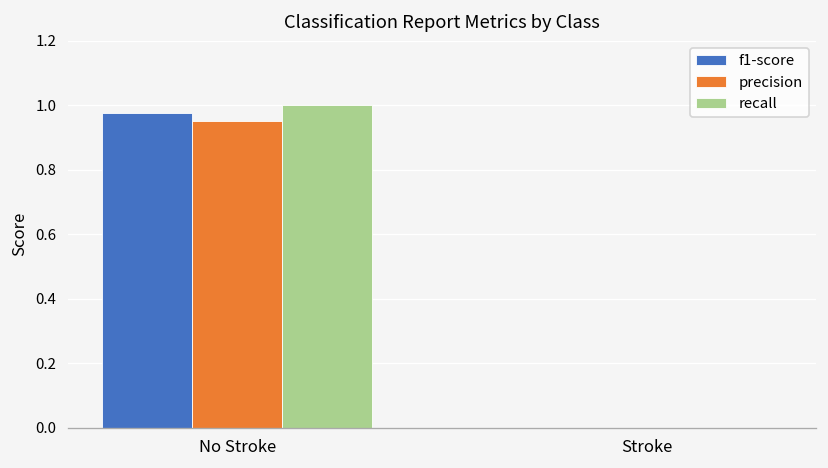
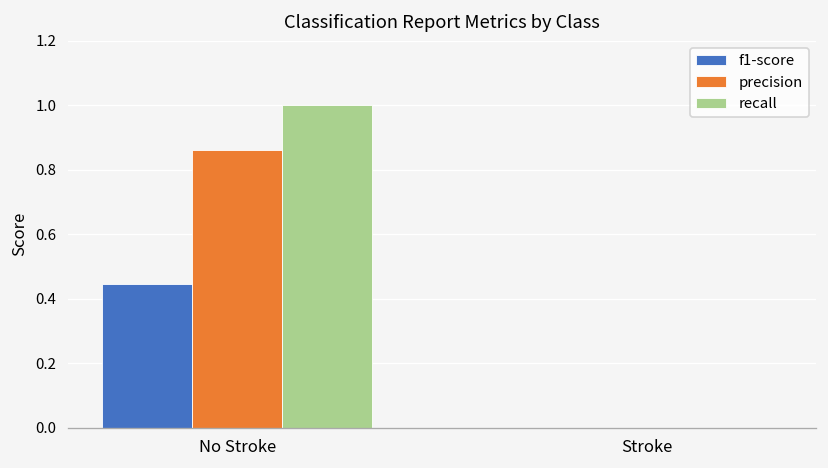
  {
    "f1-score": {
-     "No Stroke": 0.97,
+     "No Stroke": 0.44,
      "Stroke": 0.00
    },
    "precision": {
-     "No Stroke": 0.95,
+     "No Stroke": 0.86,
      "Stroke": 0.00
    },
    "recall": {
      "No Stroke": 1.00,
      "Stroke": 0.00
    }
  }
